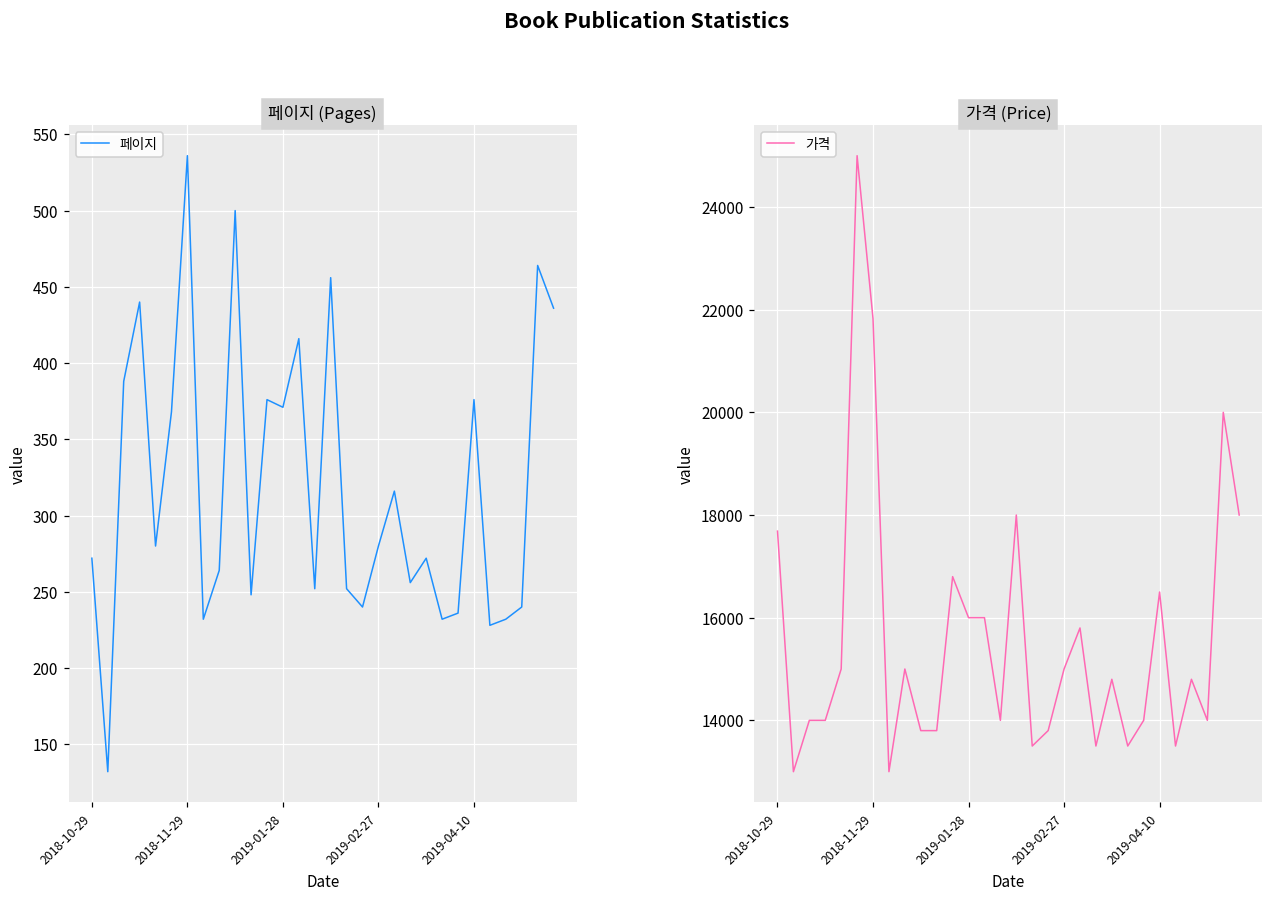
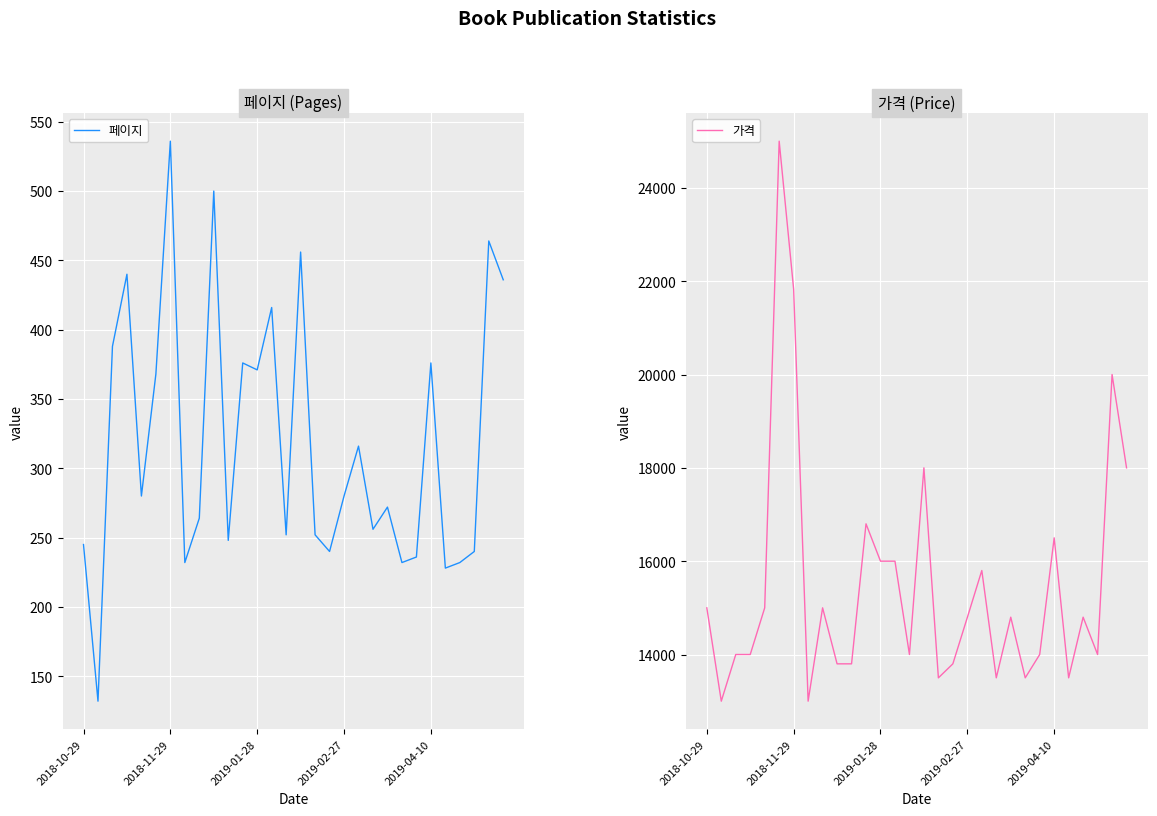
  {
    "페이지 (Pages)": {
-     "2018-10-29": 272,
+     "2018-10-29": 245,
      "2018-11-29": 536,
      "2019-01-28": 371,
      "2019-02-27": 280
    },
    "가격 (Price)": {
-     "2018-10-29": 17700,
+     "2018-10-29": 15000,
      "2018-11-29": 21800,
      "2019-01-28": 16000,
-     "2019-02-27": 15000
+     "2019-02-27": 14800
    }
  }
